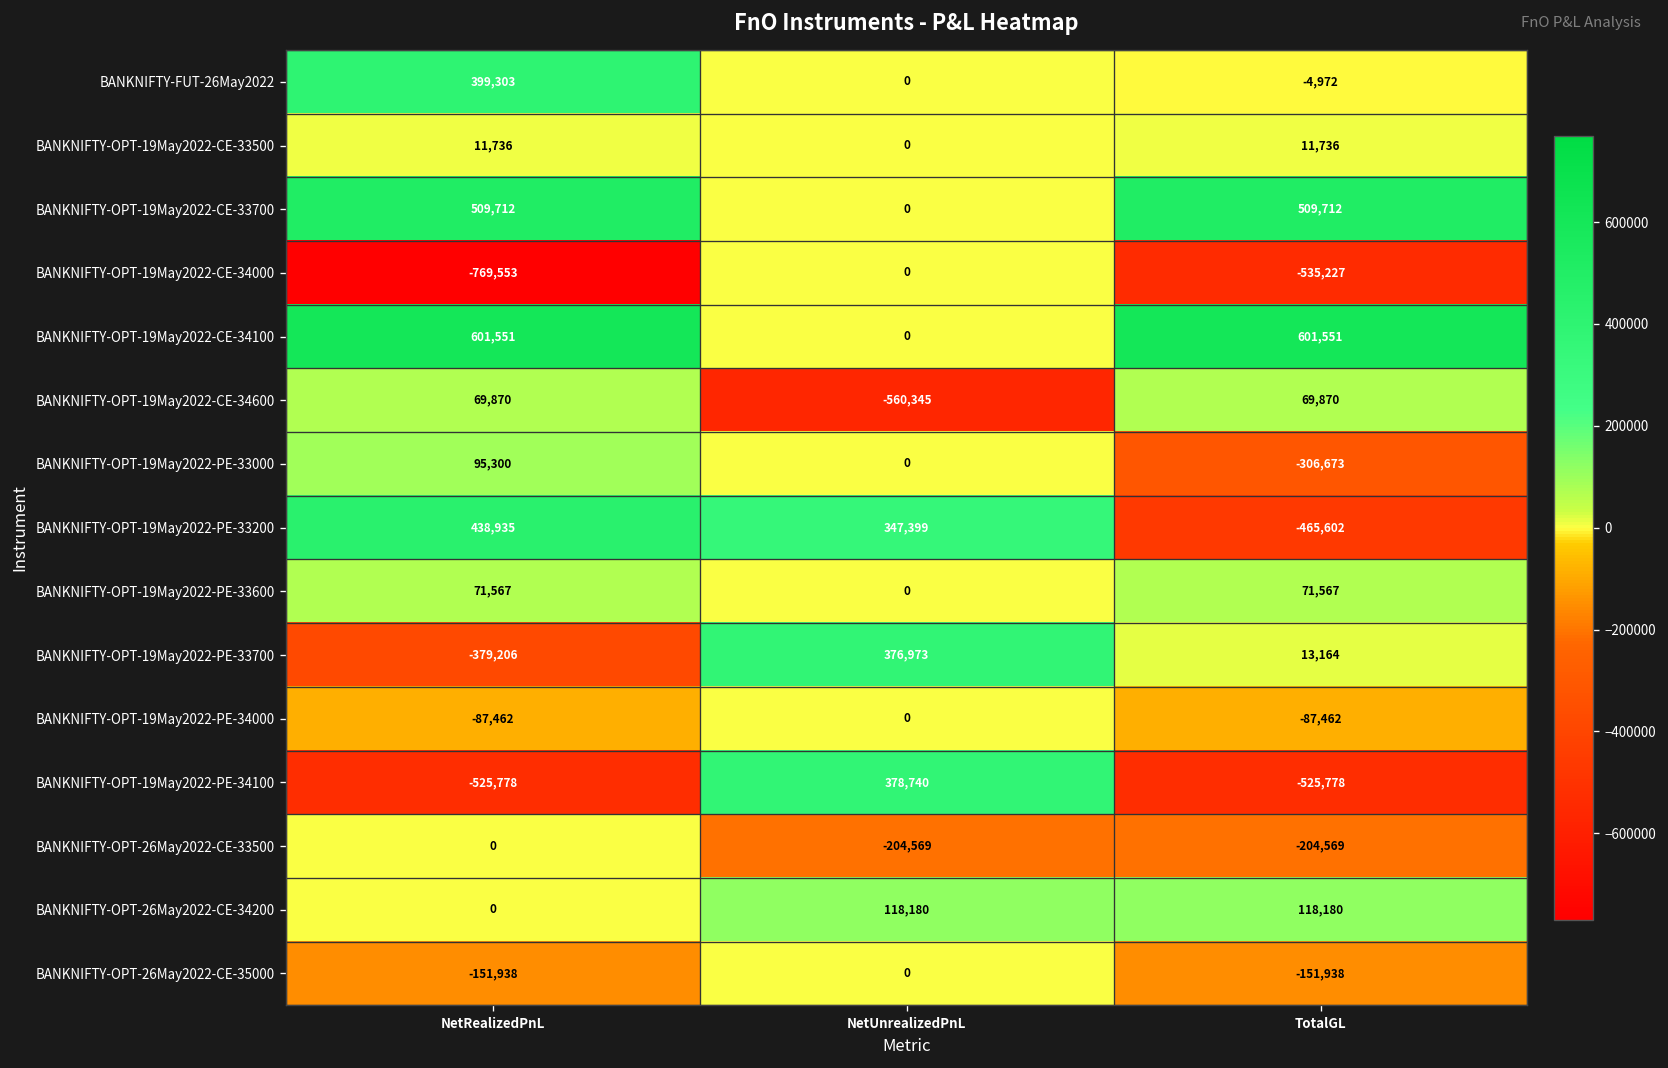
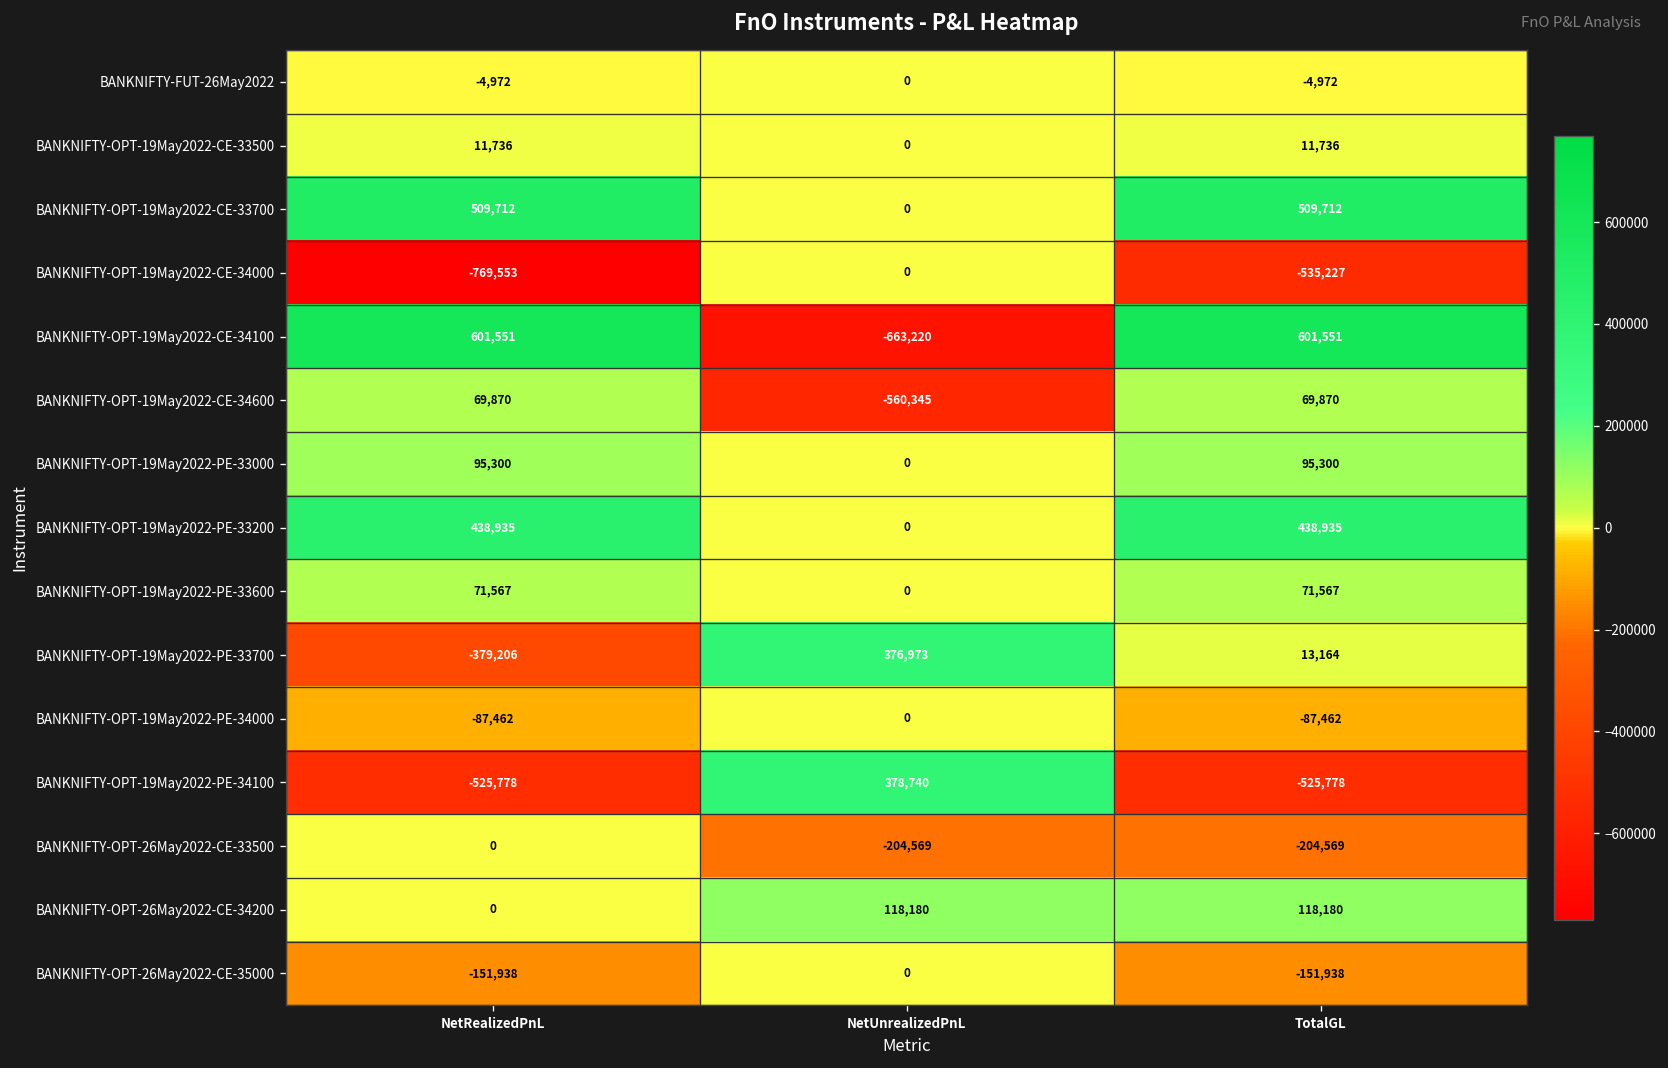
  {
    "BANKNIFTY-FUT-26May2022": {
-     "NetRealizedPnL": "399,303",
+     "NetRealizedPnL": "-4,972",
      "NetUnrealizedPnL": "0",
      "TotalGL": "-4,972"
    },
    "BANKNIFTY-OPT-19May2022-CE-33500": {
      "NetRealizedPnL": "11,736",
      "NetUnrealizedPnL": "0",
      "TotalGL": "11,736"
    },
    "BANKNIFTY-OPT-19May2022-CE-33700": {
      "NetRealizedPnL": "509,712",
      "NetUnrealizedPnL": "0",
      "TotalGL": "509,712"
    },
    "BANKNIFTY-OPT-19May2022-CE-34000": {
      "NetRealizedPnL": "-769,553",
      "NetUnrealizedPnL": "0",
      "TotalGL": "-535,227"
    },
    "BANKNIFTY-OPT-19May2022-CE-34100": {
      "NetRealizedPnL": "601,551",
-     "NetUnrealizedPnL": "0",
+     "NetUnrealizedPnL": "-663,220",
      "TotalGL": "601,551"
    },
    "BANKNIFTY-OPT-19May2022-CE-34600": {
      "NetRealizedPnL": "69,870",
      "NetUnrealizedPnL": "-560,345",
      "TotalGL": "69,870"
    },
    "BANKNIFTY-OPT-19May2022-PE-33000": {
      "NetRealizedPnL": "95,300",
      "NetUnrealizedPnL": "0",
-     "TotalGL": "-306,673"
+     "TotalGL": "95,300"
    },
    "BANKNIFTY-OPT-19May2022-PE-33200": {
      "NetRealizedPnL": "438,935",
-     "NetUnrealizedPnL": "347,399",
-     "TotalGL": "-465,602"
+     "NetUnrealizedPnL": "0",
+     "TotalGL": "438,935"
    },
    "BANKNIFTY-OPT-19May2022-PE-33600": {
      "NetRealizedPnL": "71,567",
      "NetUnrealizedPnL": "0",
      "TotalGL": "71,567"
    },
    "BANKNIFTY-OPT-19May2022-PE-33700": {
      "NetRealizedPnL": "-379,206",
      "NetUnrealizedPnL": "376,973",
      "TotalGL": "13,164"
    },
    "BANKNIFTY-OPT-19May2022-PE-34000": {
      "NetRealizedPnL": "-87,462",
      "NetUnrealizedPnL": "0",
      "TotalGL": "-87,462"
    },
    "BANKNIFTY-OPT-19May2022-PE-34100": {
      "NetRealizedPnL": "-525,778",
      "NetUnrealizedPnL": "378,740",
      "TotalGL": "-525,778"
    },
    "BANKNIFTY-OPT-26May2022-CE-33500": {
      "NetRealizedPnL": "0",
      "NetUnrealizedPnL": "-204,569",
      "TotalGL": "-204,569"
    },
    "BANKNIFTY-OPT-26May2022-CE-34200": {
      "NetRealizedPnL": "0",
      "NetUnrealizedPnL": "118,180",
      "TotalGL": "118,180"
    },
    "BANKNIFTY-OPT-26May2022-CE-35000": {
      "NetRealizedPnL": "-151,938",
      "NetUnrealizedPnL": "0",
      "TotalGL": "-151,938"
    }
  }
